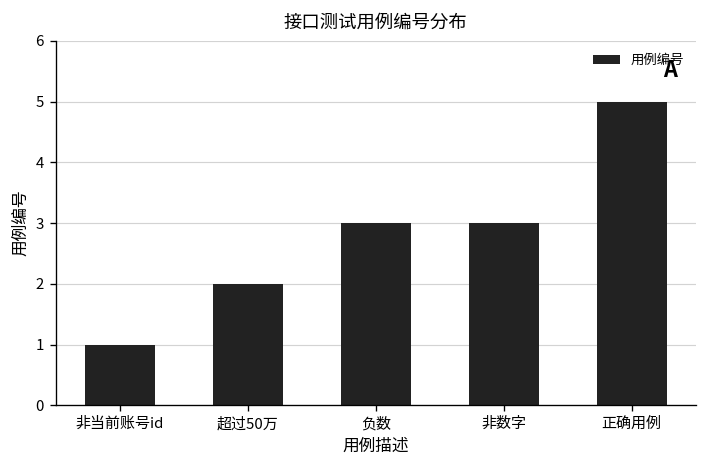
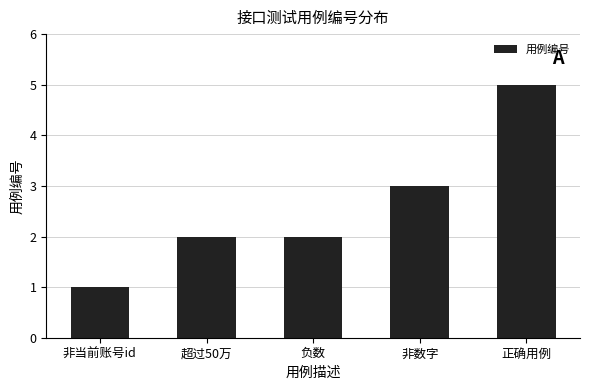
  {
    "非当前账号id": 1,
    "超过50万": 2,
-   "负数": 3,
+   "负数": 2,
    "非数字": 3,
    "正确用例": 5
  }
